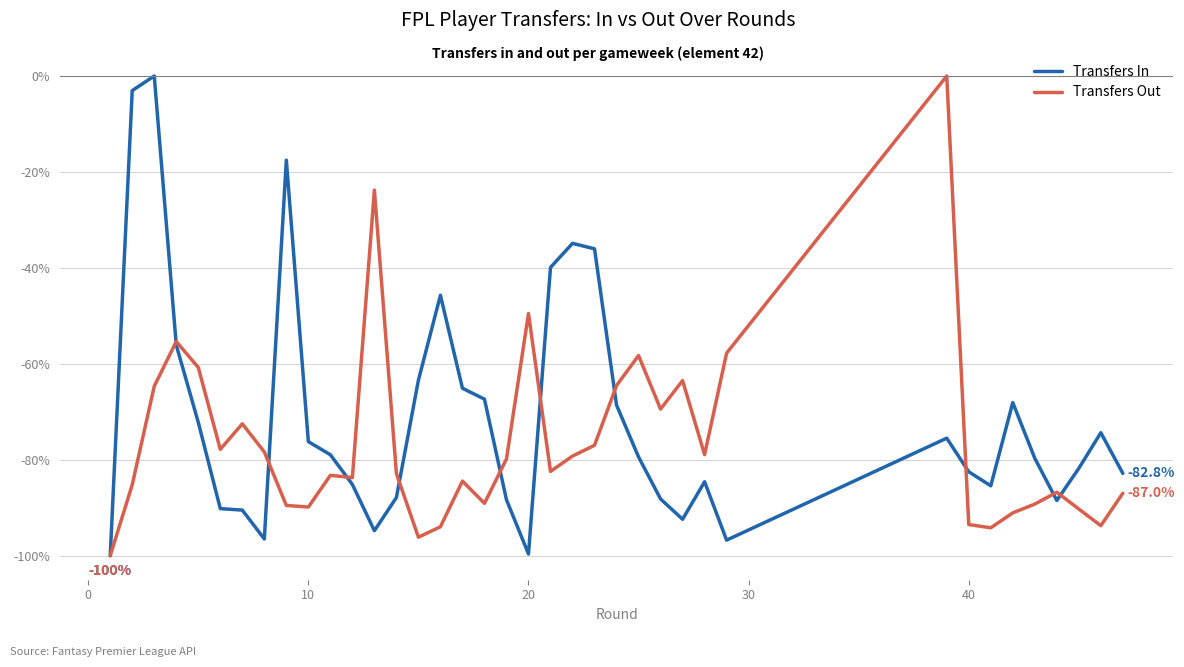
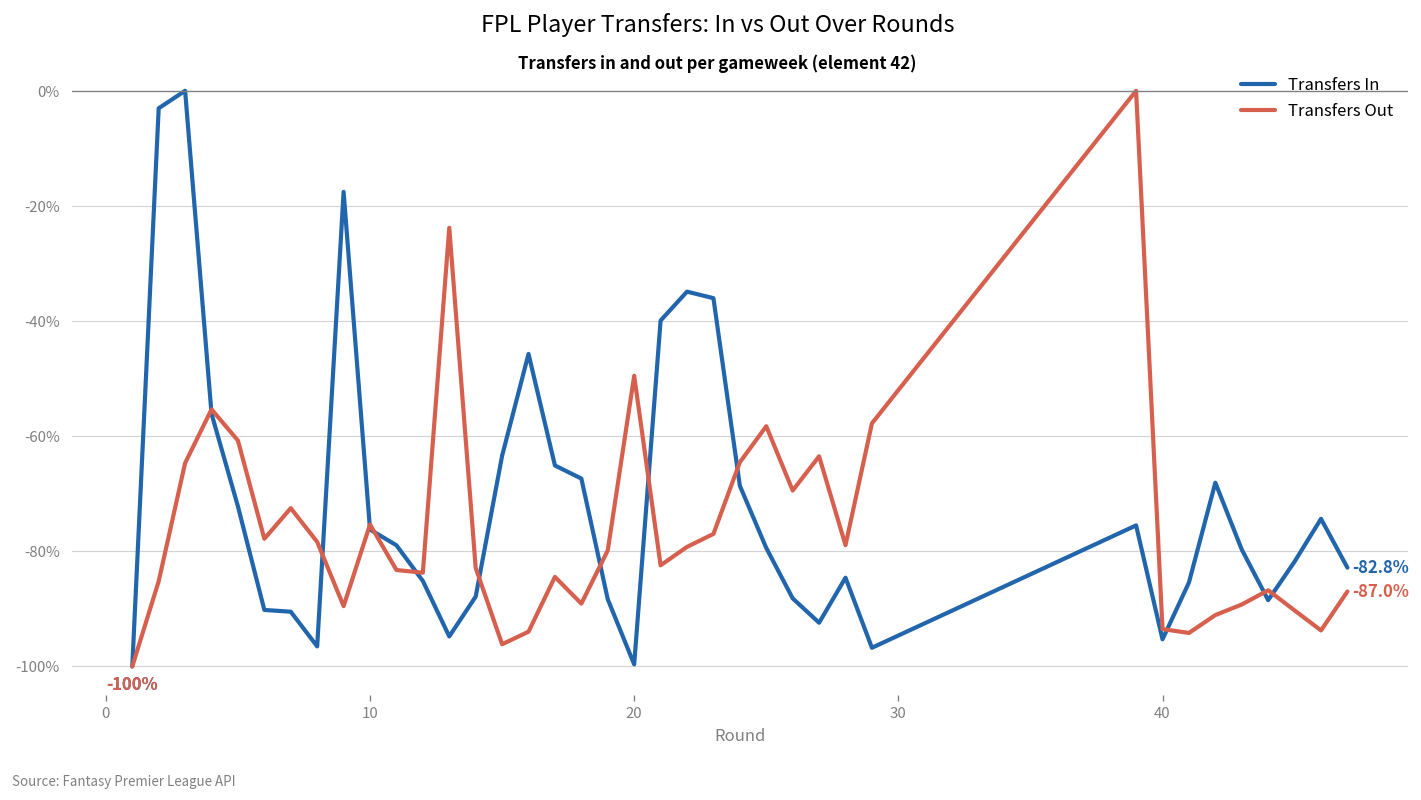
  {
    "Transfers In": {
      "10": "-76%",
      "20": "-100%",
-     "40": "-83%"
+     "40": "-95%"
    },
    "Transfers Out": {
-     "10": "-90%",
+     "10": "-75%",
      "20": "-50%",
      "40": "-93%"
    }
  }
